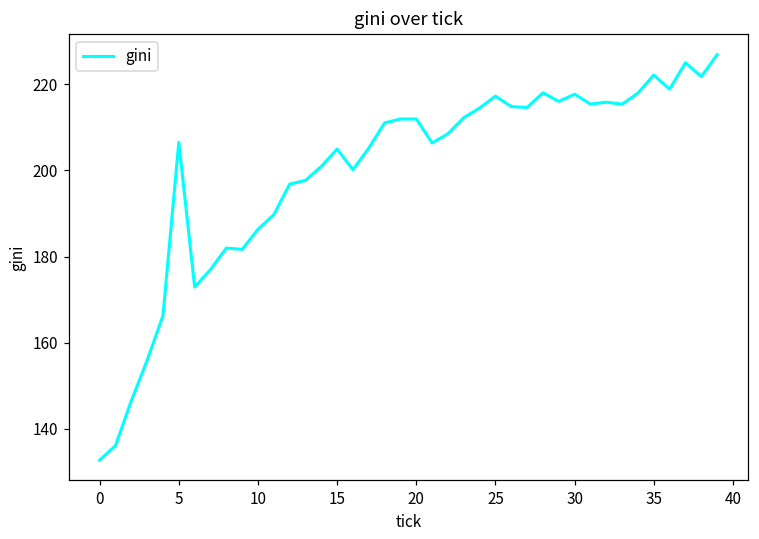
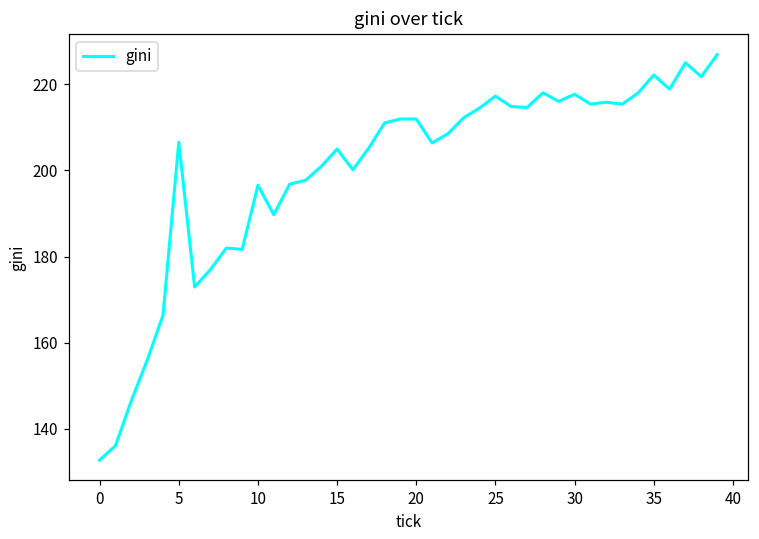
  {
    "0": 133,
    "5": 207,
-   "10": 186,
+   "10": 197,
    "15": 205,
    "20": 212,
    "25": 217,
    "30": 218,
    "35": 222
  }
